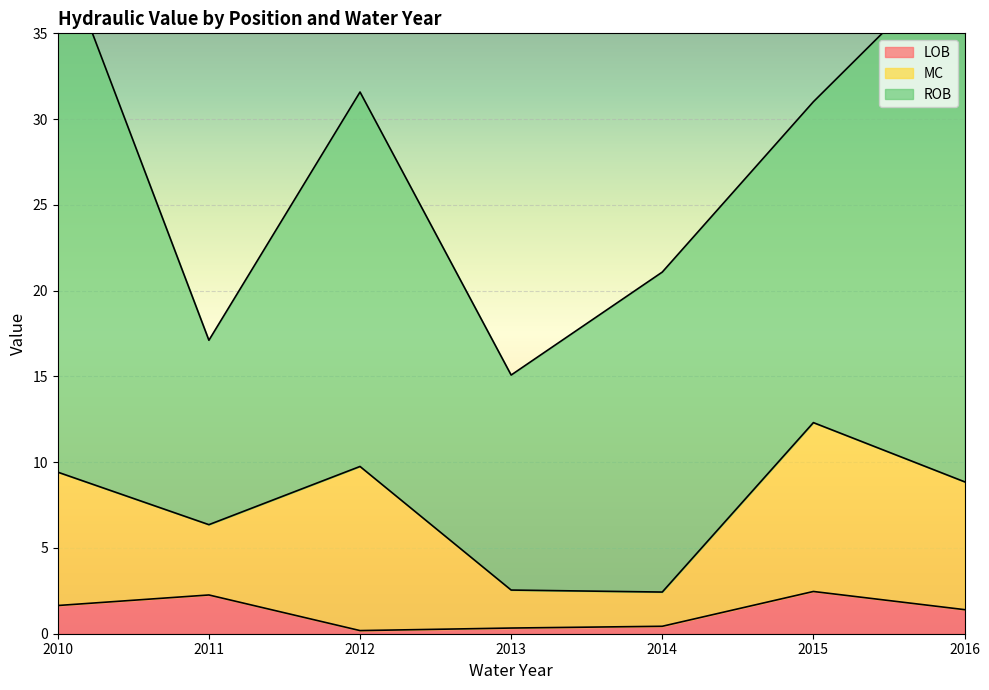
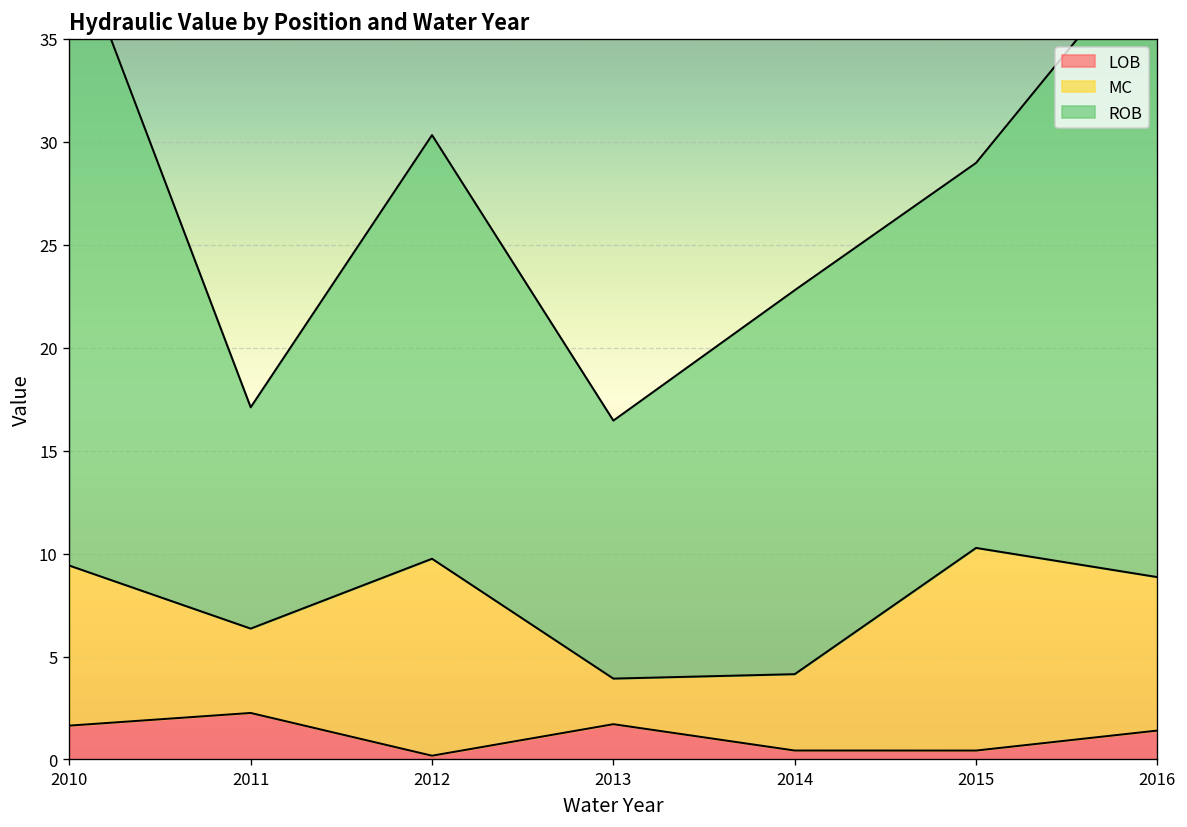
  {
    "LOB": {
      "2010": 1.6,
      "2011": 2.3,
      "2012": 0.2,
-     "2013": 0.3,
+     "2013": 1.7,
      "2014": 0.4,
-     "2015": 2.5,
+     "2015": 0.4,
      "2016": 1.4
    },
    "MC": {
      "2010": 7.8,
      "2011": 4.1,
      "2012": 9.6,
      "2013": 2.2,
-     "2014": 2.0,
+     "2014": 3.7,
      "2015": 9.8,
      "2016": 7.5
    },
    "ROB": {
      "2011": 10.8,
-     "2012": 21.8,
+     "2012": 20.6,
      "2013": 12.5,
      "2014": 18.7,
      "2015": 18.7
    }
  }
